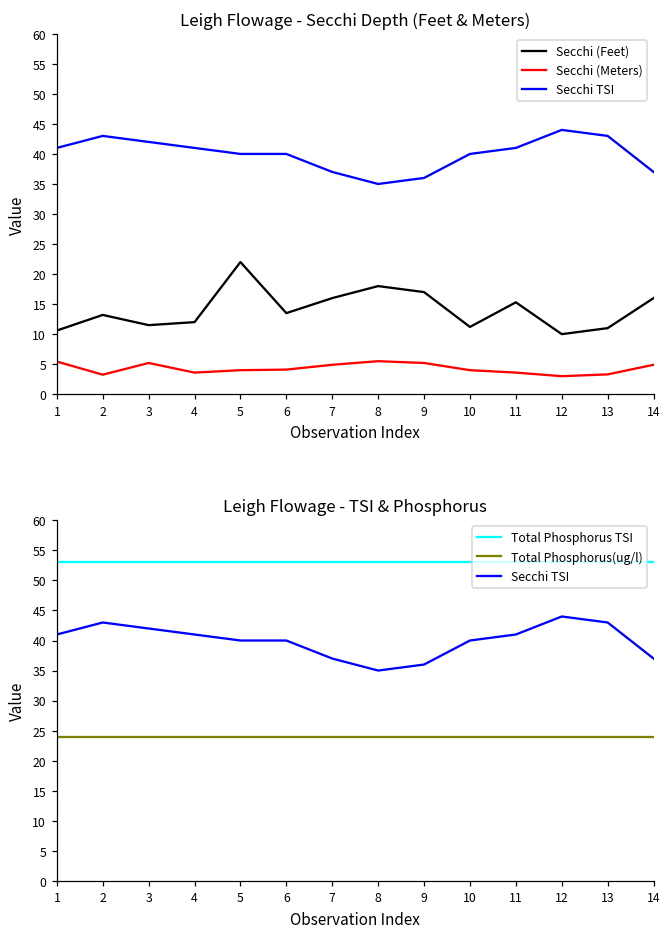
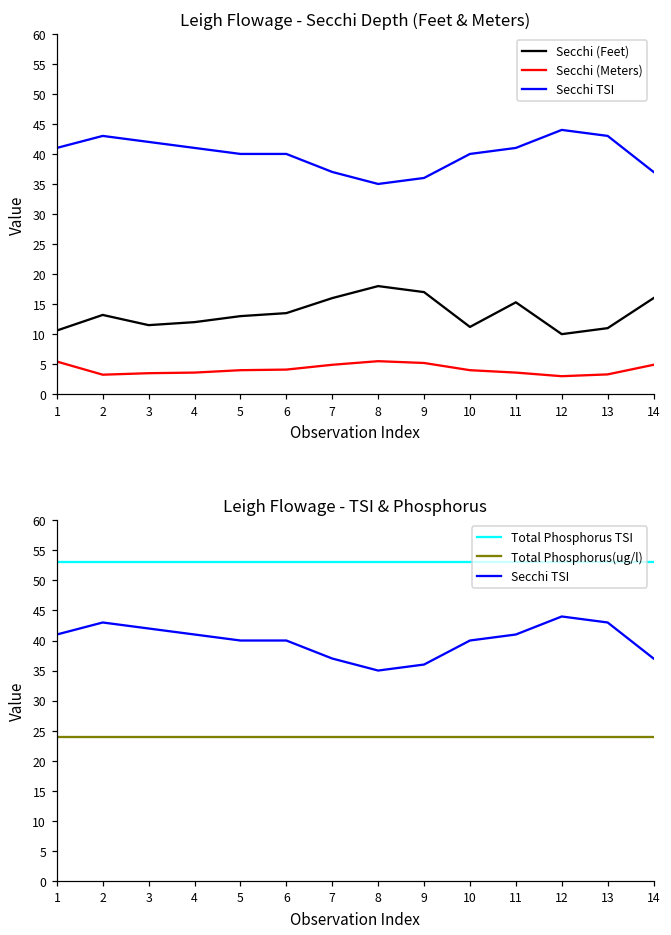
  {
    "Leigh Flowage - Secchi Depth (Feet & Meters)": {
      "Secchi (Feet)": {
        "1": 11,
        "2": 13,
        "3": 12,
        "4": 12,
-       "5": 22,
+       "5": 13,
        "6": 14,
        "7": 16,
        "8": 18,
        "9": 17,
        "10": 11,
        "11": 15,
        "12": 10,
        "13": 11,
        "14": 16
      },
      "Secchi (Meters)": {
        "1": 5,
        "2": 3,
-       "3": 5,
+       "3": 4,
        "4": 4,
        "5": 4,
        "6": 4,
        "7": 5,
        "8": 6,
        "9": 5,
        "10": 4,
        "11": 4,
        "12": 3,
        "13": 3,
        "14": 5
      },
      "Secchi TSI": {
        "1": 41,
        "2": 43,
        "3": 42,
        "4": 41,
        "5": 40,
        "6": 40,
        "7": 37,
        "8": 35,
        "9": 36,
        "10": 40,
        "11": 41,
        "12": 44,
        "13": 43,
        "14": 37
      }
    },
    "Leigh Flowage - TSI & Phosphorus": {
      "Total Phosphorus TSI": {
        "1": 53,
        "2": 53,
        "3": 53,
        "4": 53,
        "5": 53,
        "6": 53,
        "7": 53,
        "8": 53,
        "9": 53,
        "10": 53,
        "14": 53
      },
      "Total Phosphorus(ug/l)": {
        "1": 24,
        "2": 24,
        "3": 24,
        "4": 24,
        "5": 24,
        "6": 24,
        "7": 24,
        "8": 24,
        "9": 24,
        "10": 24,
        "11": 24,
        "12": 24,
        "13": 24,
        "14": 24
      },
      "Secchi TSI": {
        "1": 41,
        "2": 43,
        "3": 42,
        "4": 41,
        "5": 40,
        "6": 40,
        "7": 37,
        "8": 35,
        "9": 36,
        "10": 40,
        "11": 41,
        "12": 44,
        "13": 43,
        "14": 37
      }
    }
  }
